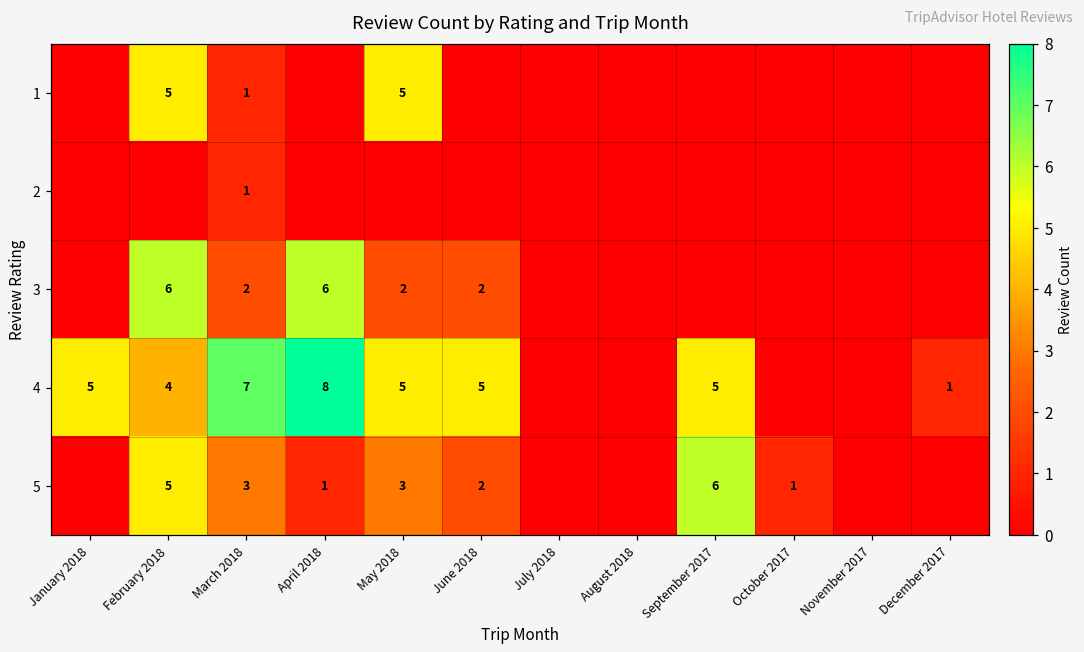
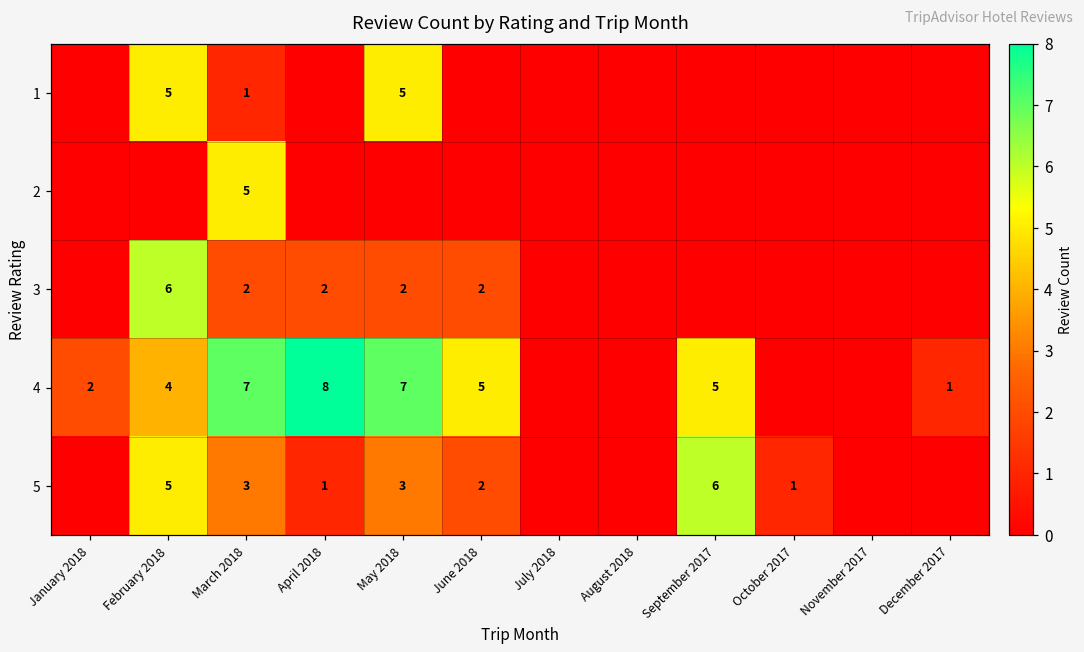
  {
    "1": {
      "February 2018": 5,
      "March 2018": 1,
      "May 2018": 5
    },
    "2": {
-     "March 2018": 1
+     "March 2018": 5
    },
    "3": {
      "February 2018": 6,
      "March 2018": 2,
-     "April 2018": 6,
+     "April 2018": 2,
      "May 2018": 2,
      "June 2018": 2
    },
    "4": {
-     "January 2018": 5,
+     "January 2018": 2,
      "February 2018": 4,
      "March 2018": 7,
      "April 2018": 8,
-     "May 2018": 5,
+     "May 2018": 7,
      "June 2018": 5,
      "September 2017": 5,
      "December 2017": 1
    },
    "5": {
      "February 2018": 5,
      "March 2018": 3,
      "April 2018": 1,
      "May 2018": 3,
      "June 2018": 2,
      "September 2017": 6,
      "October 2017": 1
    }
  }
